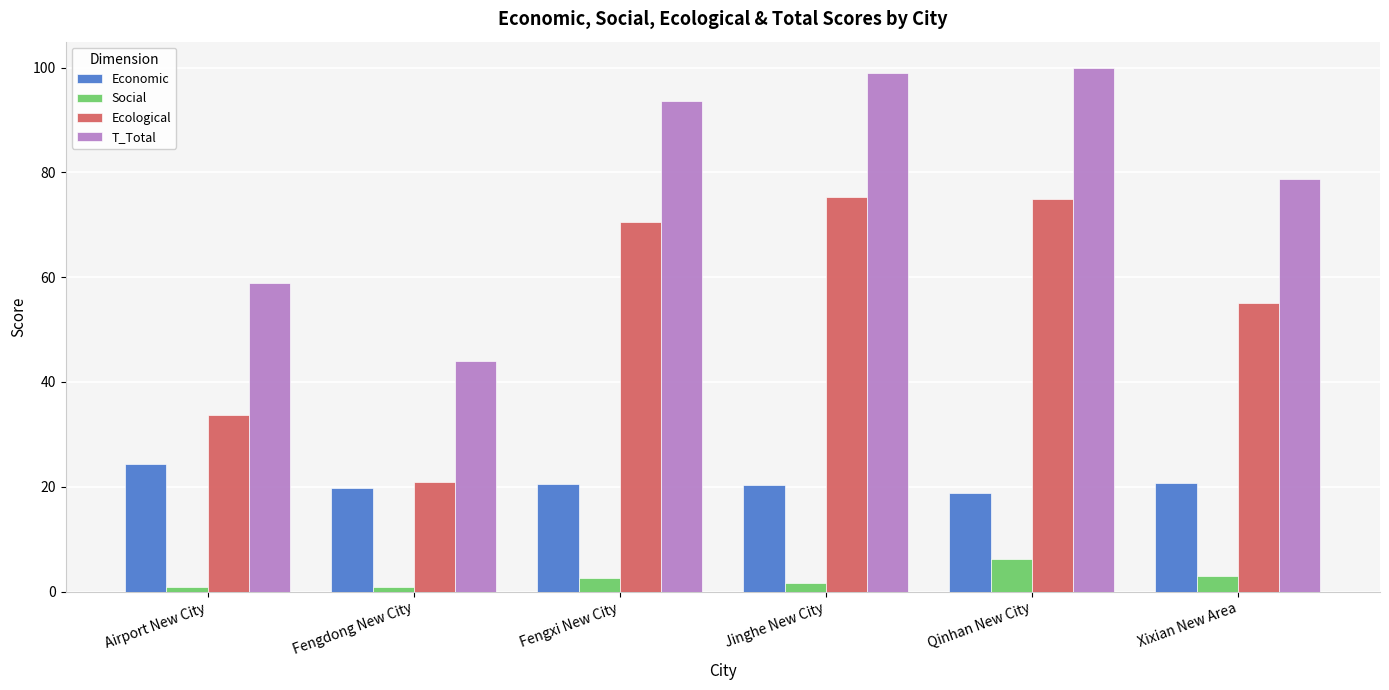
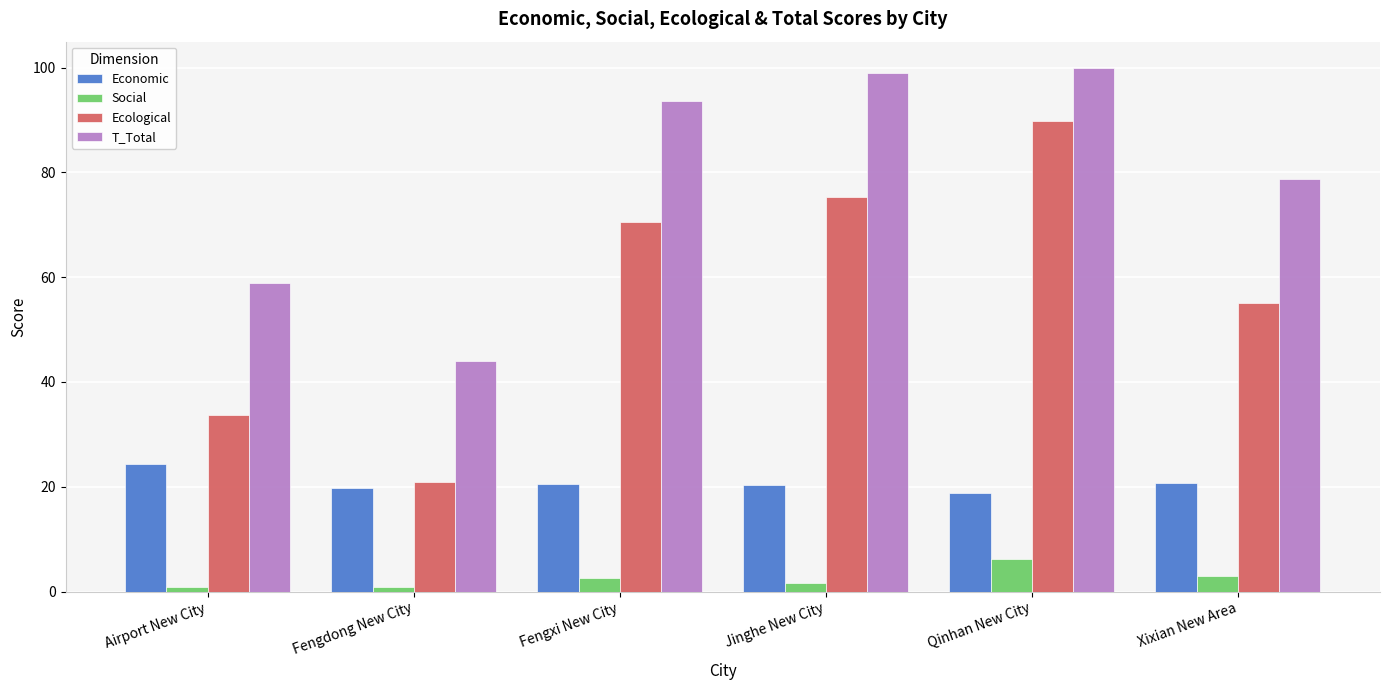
  {
    "Economic": {
      "Airport New City": 24,
      "Fengdong New City": 20,
      "Fengxi New City": 20,
      "Jinghe New City": 20,
      "Qinhan New City": 19,
      "Xixian New Area": 21
    },
    "Social": {
      "Airport New City": 1,
      "Fengdong New City": 1,
      "Fengxi New City": 3,
      "Jinghe New City": 2,
      "Qinhan New City": 6,
      "Xixian New Area": 3
    },
    "Ecological": {
      "Airport New City": 34,
      "Fengdong New City": 21,
      "Fengxi New City": 70,
      "Jinghe New City": 75,
-     "Qinhan New City": 75,
+     "Qinhan New City": 90,
      "Xixian New Area": 55
    },
    "T_Total": {
      "Airport New City": 59,
      "Fengdong New City": 44,
      "Fengxi New City": 94,
      "Jinghe New City": 99,
      "Qinhan New City": 100,
      "Xixian New Area": 79
    }
  }
